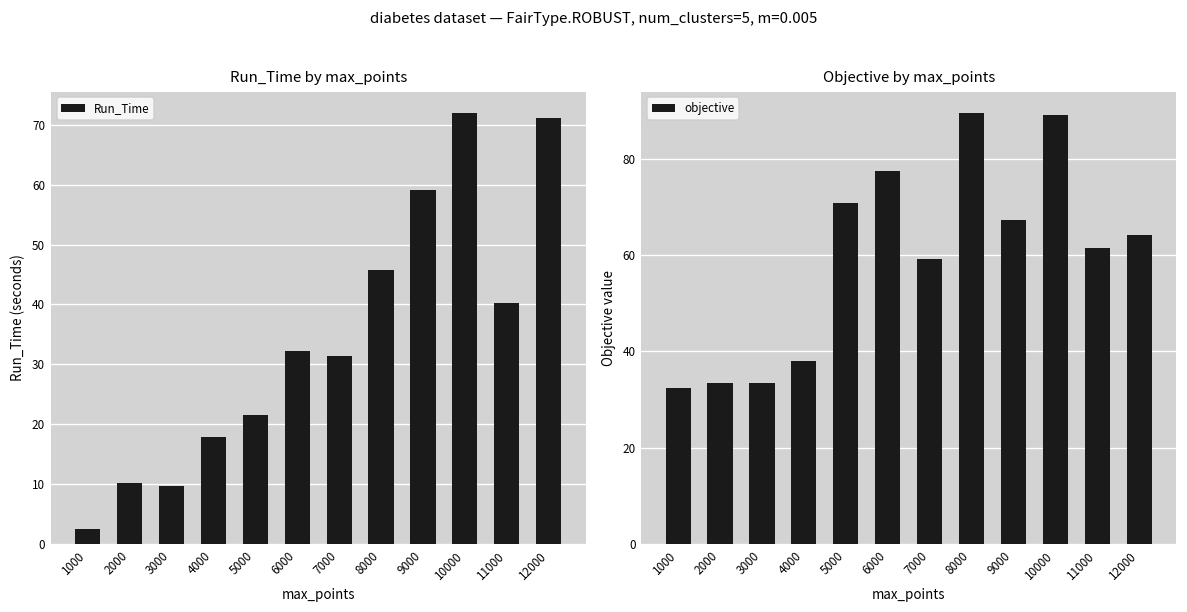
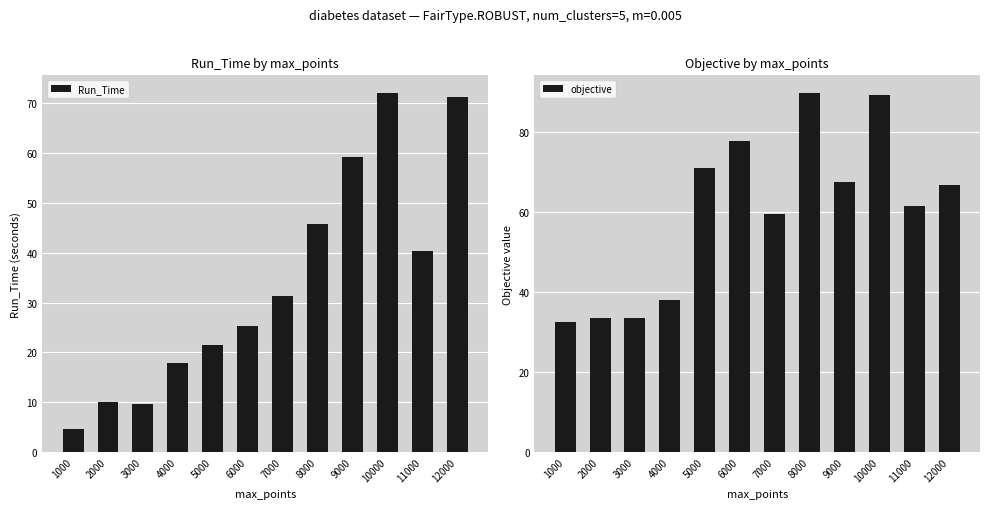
  {
    "Run_Time by max_points": {
-     "1000": 2,
+     "1000": 5,
      "2000": 10,
      "3000": 10,
      "4000": 18,
      "5000": 22,
-     "6000": 32,
+     "6000": 25,
      "7000": 31,
      "8000": 46,
      "9000": 59,
      "10000": 72,
      "11000": 40,
      "12000": 71
    },
    "Objective by max_points": {
      "1000": 32,
      "2000": 33,
      "3000": 34,
      "4000": 38,
      "5000": 71,
      "6000": 78,
      "7000": 59,
      "8000": 90,
      "9000": 67,
      "10000": 89,
      "11000": 62,
-     "12000": 64
+     "12000": 67
    }
  }
